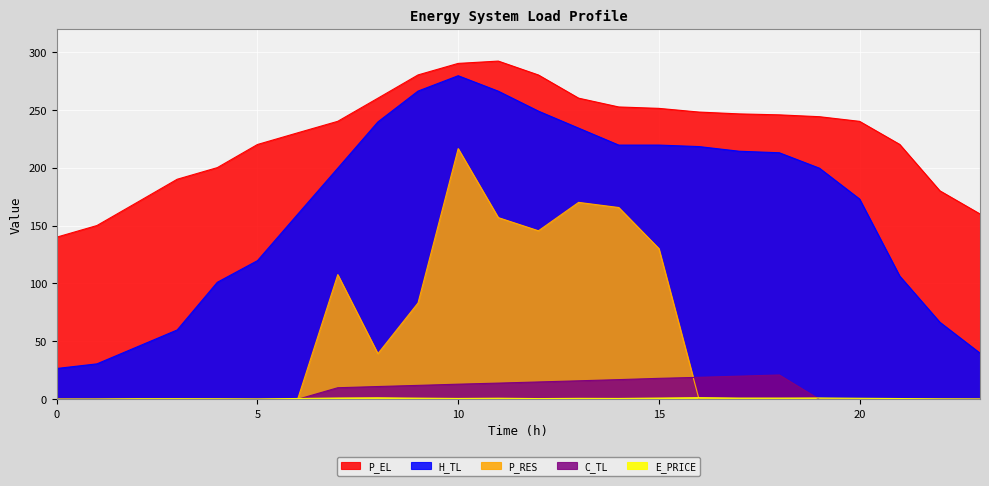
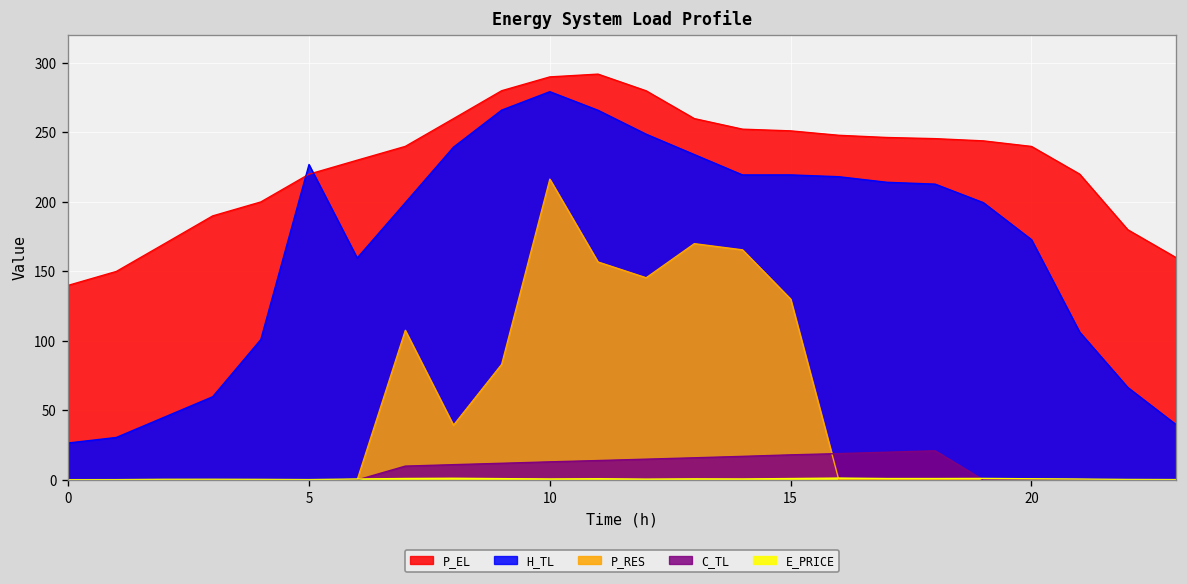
  {
    "P_EL": {
      "0": 140,
      "5": 220,
      "10": 290,
      "15": 251,
      "20": 240
    },
    "H_TL": {
      "0": 27,
-     "5": 120,
+     "5": 227,
      "10": 279,
      "15": 219,
      "20": 173
    },
    "P_RES": {
      "10": 216,
      "15": 130
    },
    "C_TL": {
      "10": 13,
      "15": 18
    },
    "E_PRICE": {
      "10": 1,
      "15": 1
    }
  }
